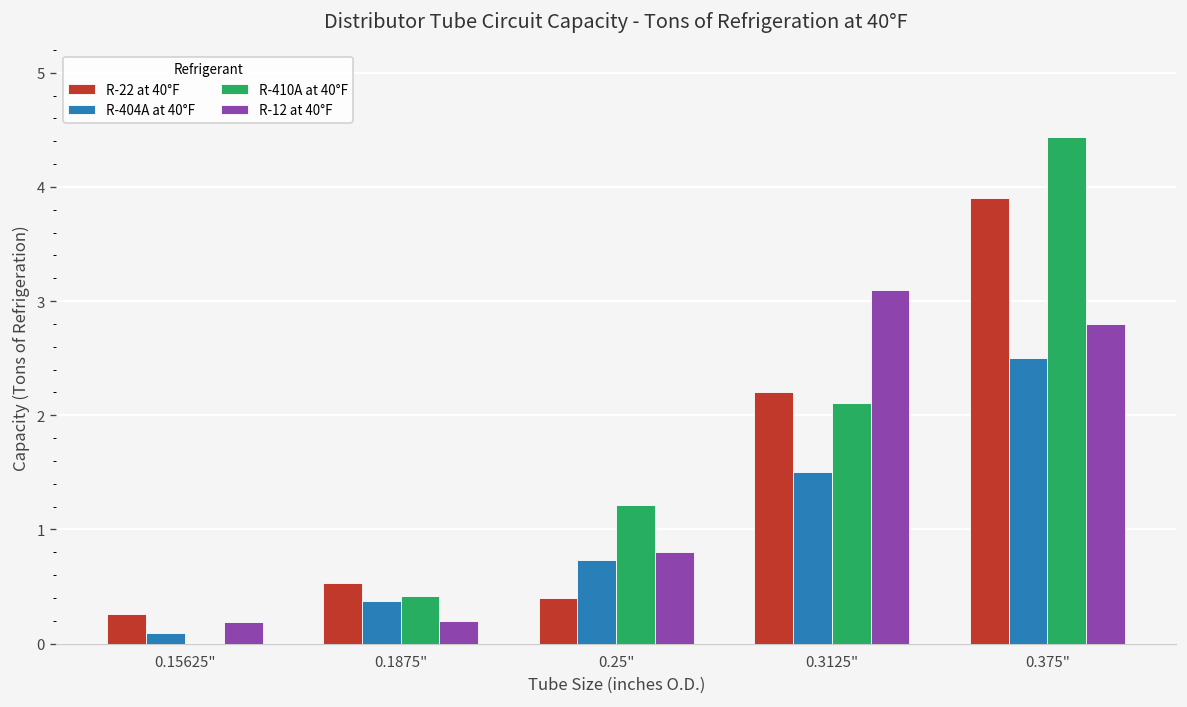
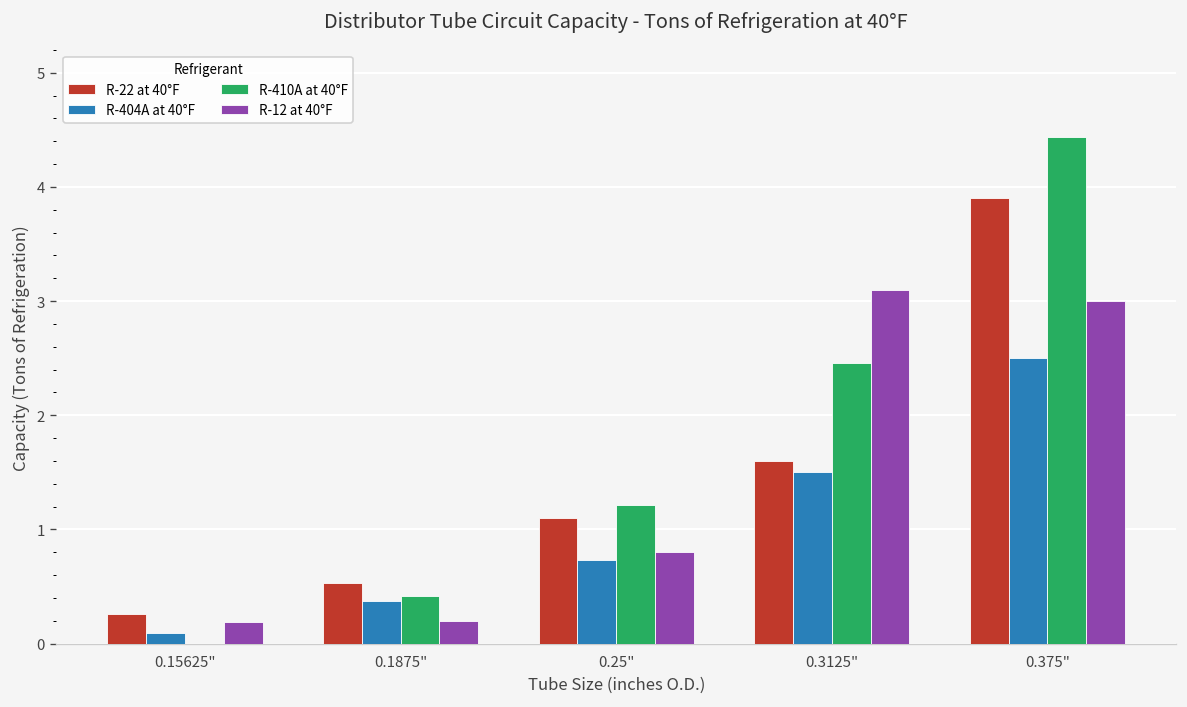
  {
    "R-22 at 40°F": {
      "0.15625\"": 0.3,
      "0.1875\"": 0.5,
-     "0.25\"": 0.4,
-     "0.3125\"": 2.2,
+     "0.25\"": 1.1,
+     "0.3125\"": 1.6,
      "0.375\"": 3.9
    },
    "R-404A at 40°F": {
      "0.15625\"": 0.1,
      "0.1875\"": 0.4,
      "0.25\"": 0.7,
      "0.3125\"": 1.5,
      "0.375\"": 2.5
    },
    "R-410A at 40°F": {
      "0.15625\"": 0.0,
      "0.1875\"": 0.4,
      "0.25\"": 1.2,
-     "0.3125\"": 2.1,
+     "0.3125\"": 2.5,
      "0.375\"": 4.4
    },
    "R-12 at 40°F": {
      "0.15625\"": 0.2,
      "0.1875\"": 0.2,
      "0.25\"": 0.8,
      "0.3125\"": 3.1,
-     "0.375\"": 2.8
+     "0.375\"": 3.0
    }
  }
